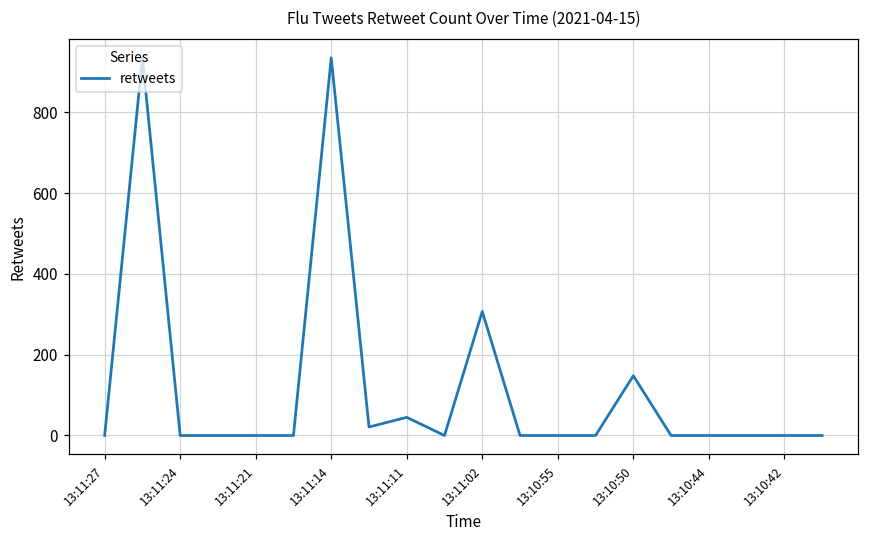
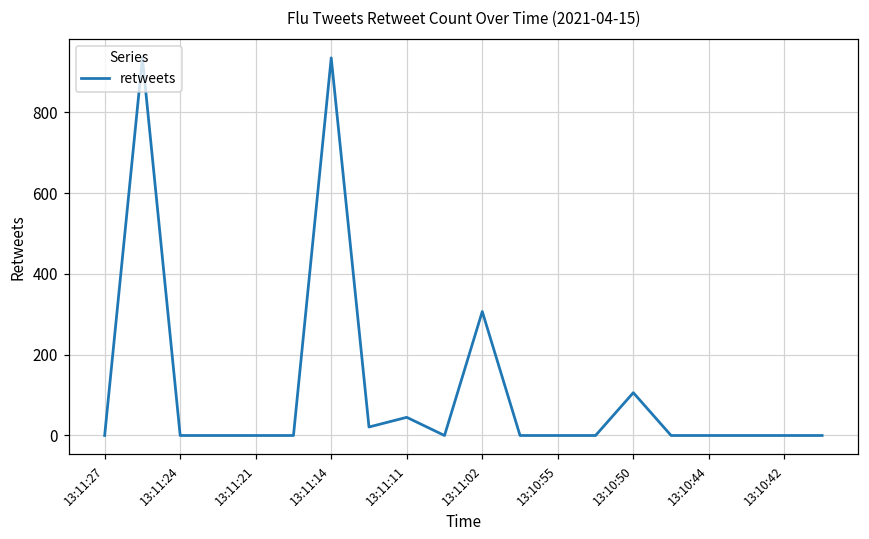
  {
    "13:11:27": 0,
    "13:11:24": 0,
    "13:11:11": 50,
    "13:11:02": 310,
    "13:10:55": 0,
-   "13:10:50": 150,
+   "13:10:50": 110,
    "13:10:44": 0,
    "13:10:42": 0
  }
